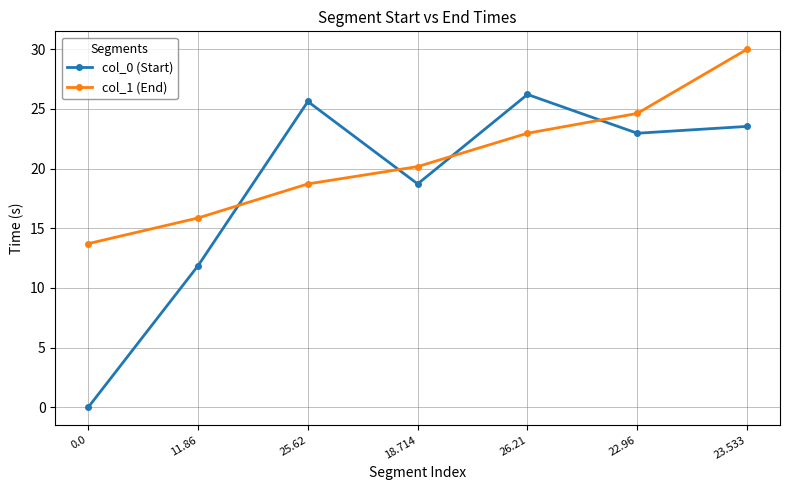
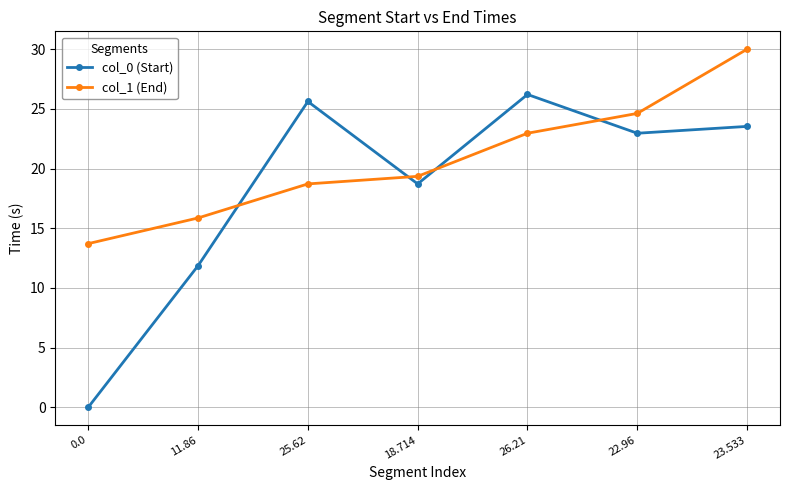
  {
    "col_0 (Start)": {
      "0.0": 0.0,
      "11.86": 11.9,
      "25.62": 25.6,
      "18.714": 18.7,
      "26.21": 26.2,
      "22.96": 23.0,
      "23.533": 23.5
    },
    "col_1 (End)": {
      "0.0": 13.7,
      "11.86": 15.9,
      "25.62": 18.7,
-     "18.714": 20.2,
+     "18.714": 19.3,
      "26.21": 23.0,
      "22.96": 24.6,
      "23.533": 30.0
    }
  }
